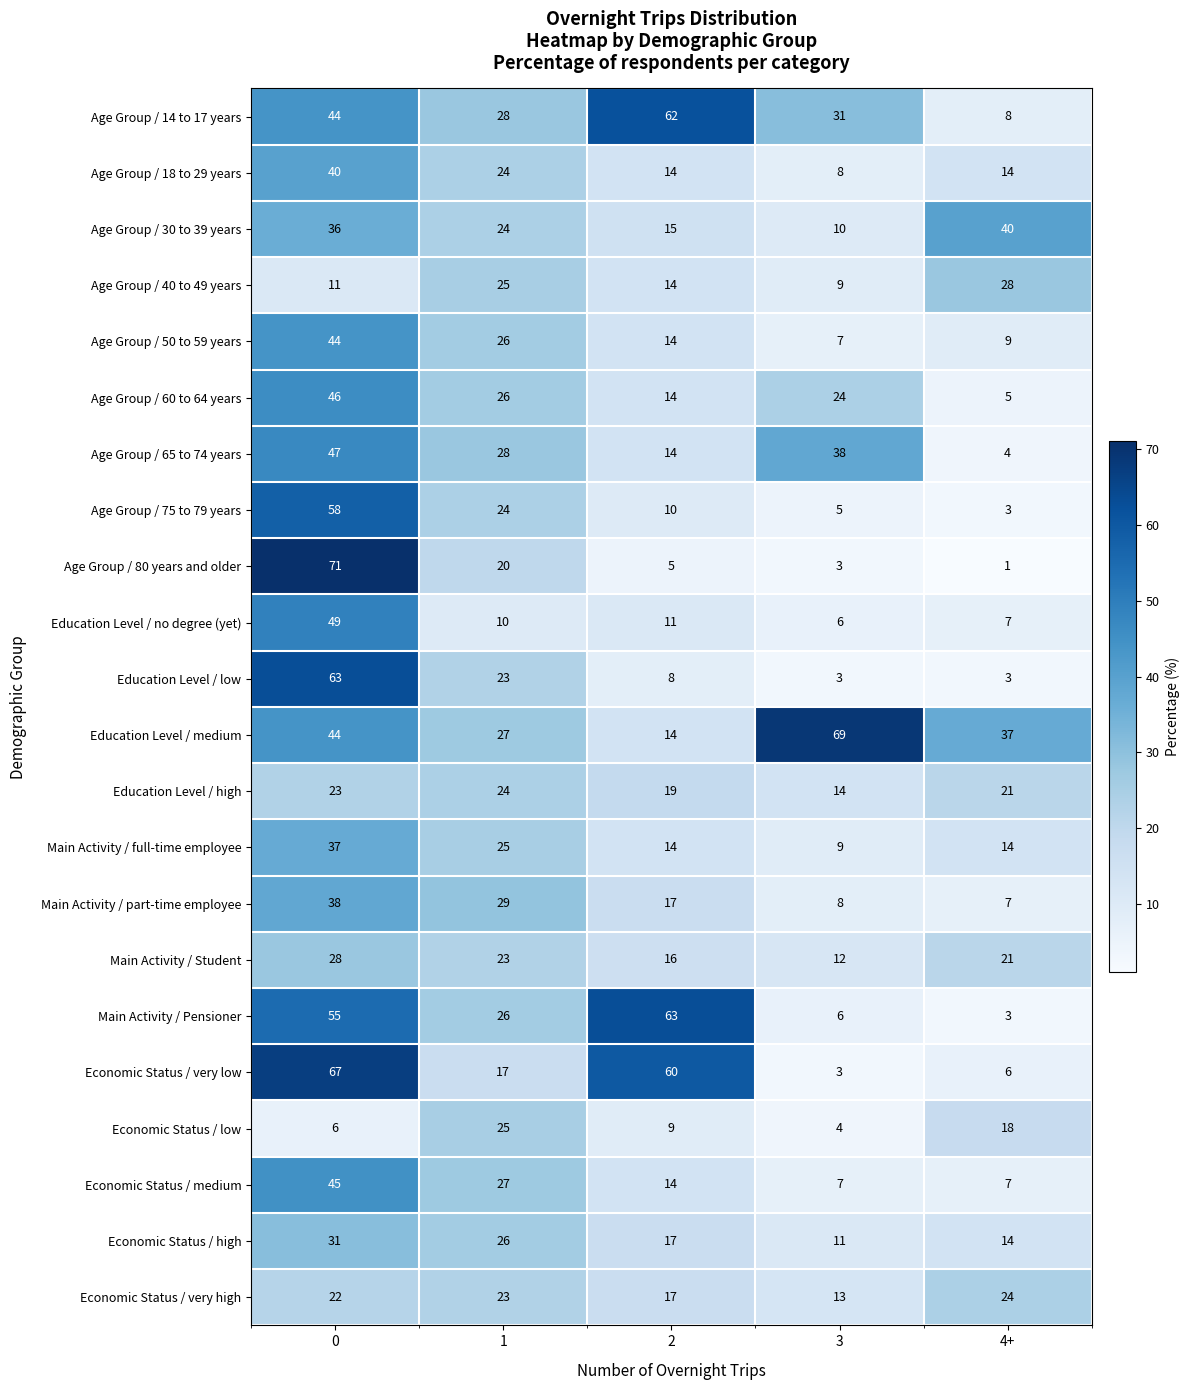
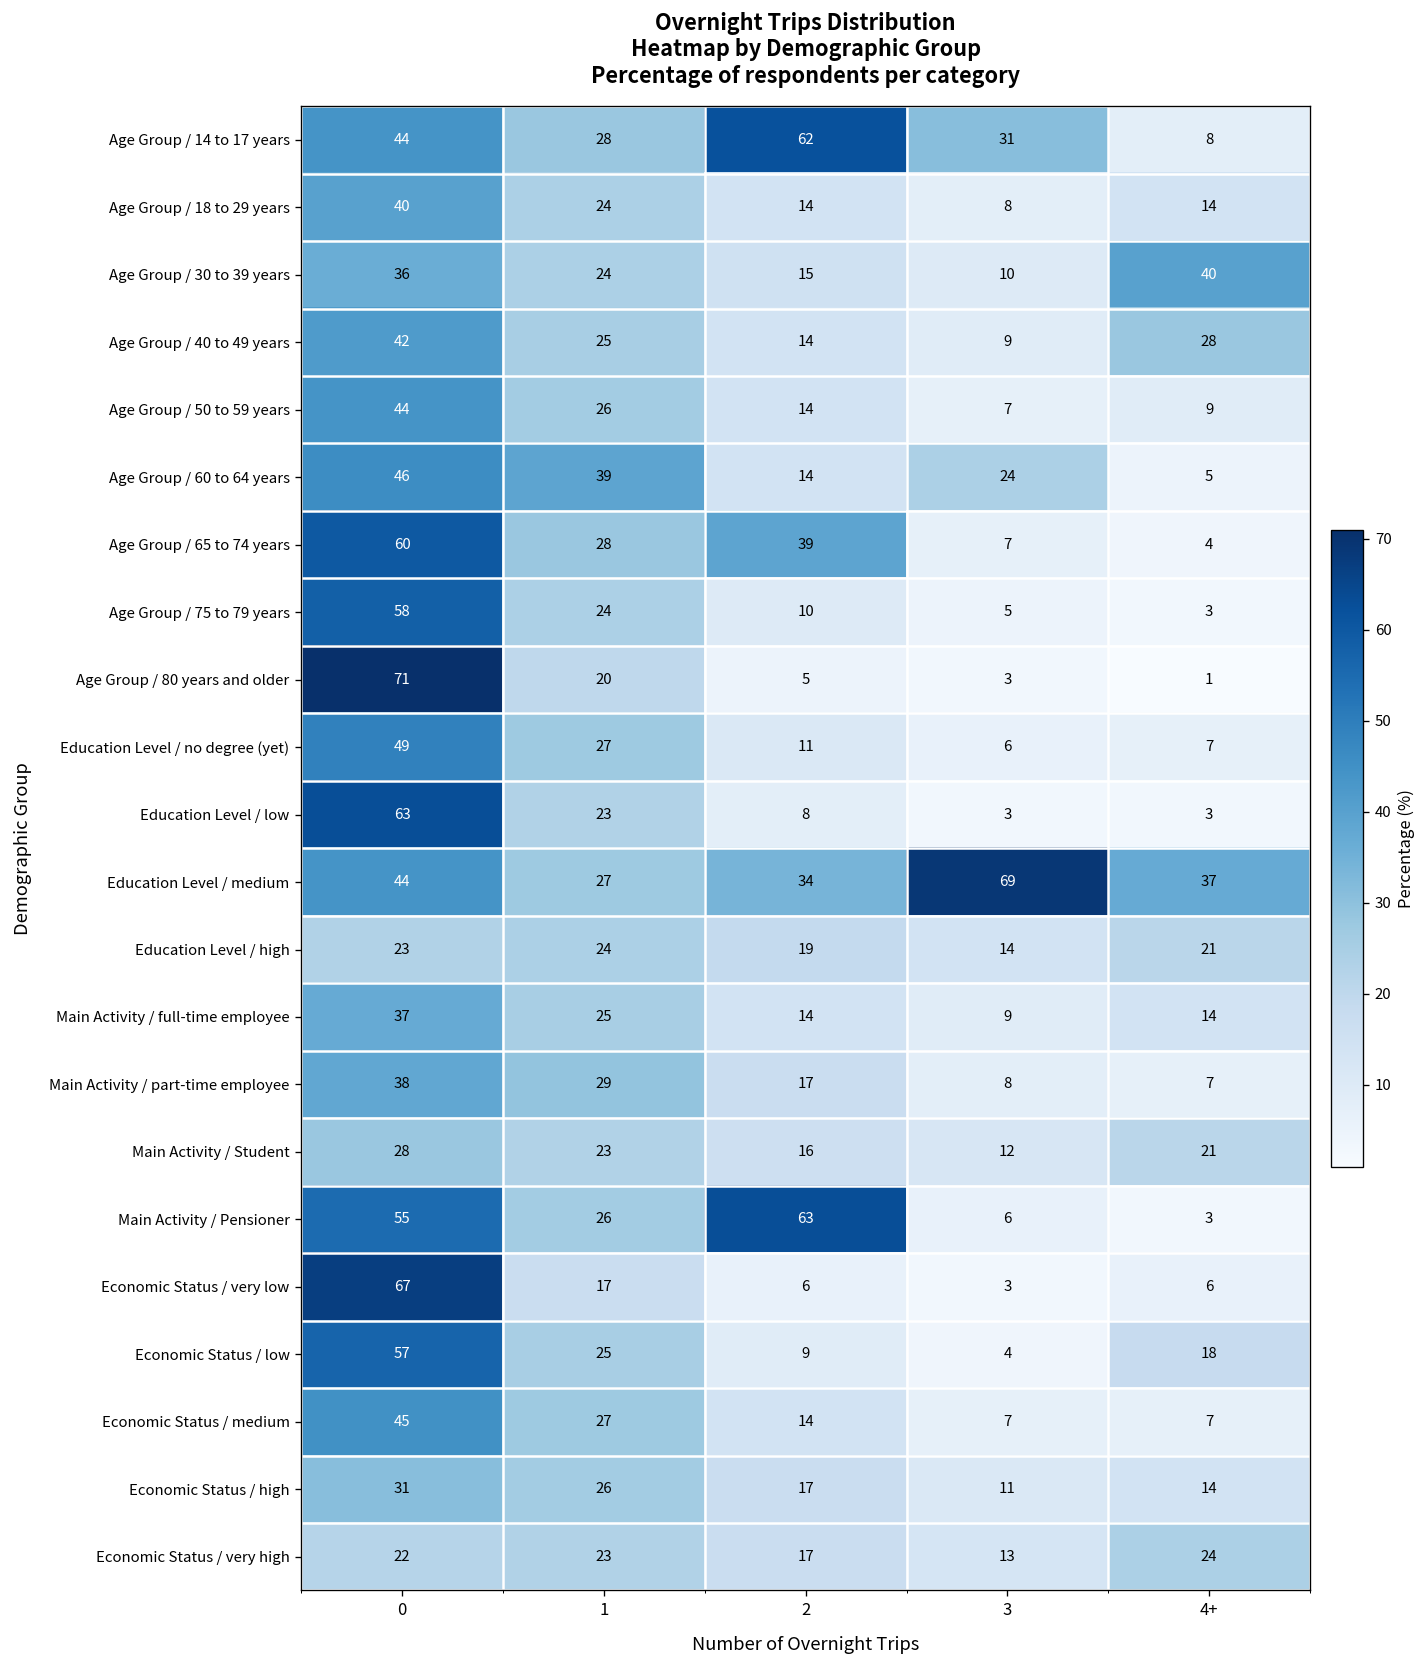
  {
    "Age Group / 14 to 17 years": {
      "0": 44,
      "1": 28,
      "2": 62,
      "3": 31,
      "4+": 8
    },
    "Age Group / 18 to 29 years": {
      "0": 40,
      "1": 24,
      "2": 14,
      "3": 8,
      "4+": 14
    },
    "Age Group / 30 to 39 years": {
      "0": 36,
      "1": 24,
      "2": 15,
      "3": 10,
      "4+": 40
    },
    "Age Group / 40 to 49 years": {
-     "0": 11,
+     "0": 42,
      "1": 25,
      "2": 14,
      "3": 9,
      "4+": 28
    },
    "Age Group / 50 to 59 years": {
      "0": 44,
      "1": 26,
      "2": 14,
      "3": 7,
      "4+": 9
    },
    "Age Group / 60 to 64 years": {
      "0": 46,
-     "1": 26,
+     "1": 39,
      "2": 14,
      "3": 24,
      "4+": 5
    },
    "Age Group / 65 to 74 years": {
-     "0": 47,
+     "0": 60,
      "1": 28,
-     "2": 14,
-     "3": 38,
+     "2": 39,
+     "3": 7,
      "4+": 4
    },
    "Age Group / 75 to 79 years": {
      "0": 58,
      "1": 24,
      "2": 10,
      "3": 5,
      "4+": 3
    },
    "Age Group / 80 years and older": {
      "0": 71,
      "1": 20,
      "2": 5,
      "3": 3,
      "4+": 1
    },
    "Education Level / no degree (yet)": {
      "0": 49,
-     "1": 10,
+     "1": 27,
      "2": 11,
      "3": 6,
      "4+": 7
    },
    "Education Level / low": {
      "0": 63,
      "1": 23,
      "2": 8,
      "3": 3,
      "4+": 3
    },
    "Education Level / medium": {
      "0": 44,
      "1": 27,
-     "2": 14,
+     "2": 34,
      "3": 69,
      "4+": 37
    },
    "Education Level / high": {
      "0": 23,
      "1": 24,
      "2": 19,
      "3": 14,
      "4+": 21
    },
    "Main Activity / full-time employee": {
      "0": 37,
      "1": 25,
      "2": 14,
      "3": 9,
      "4+": 14
    },
    "Main Activity / part-time employee": {
      "0": 38,
      "1": 29,
      "2": 17,
      "3": 8,
      "4+": 7
    },
    "Main Activity / Student": {
      "0": 28,
      "1": 23,
      "2": 16,
      "3": 12,
      "4+": 21
    },
    "Main Activity / Pensioner": {
      "0": 55,
      "1": 26,
      "2": 63,
      "3": 6,
      "4+": 3
    },
    "Economic Status / very low": {
      "0": 67,
      "1": 17,
-     "2": 60,
+     "2": 6,
      "3": 3,
      "4+": 6
    },
    "Economic Status / low": {
-     "0": 6,
+     "0": 57,
      "1": 25,
      "2": 9,
      "3": 4,
      "4+": 18
    },
    "Economic Status / medium": {
      "0": 45,
      "1": 27,
      "2": 14,
      "3": 7,
      "4+": 7
    },
    "Economic Status / high": {
      "0": 31,
      "1": 26,
      "2": 17,
      "3": 11,
      "4+": 14
    },
    "Economic Status / very high": {
      "0": 22,
      "1": 23,
      "2": 17,
      "3": 13,
      "4+": 24
    }
  }
